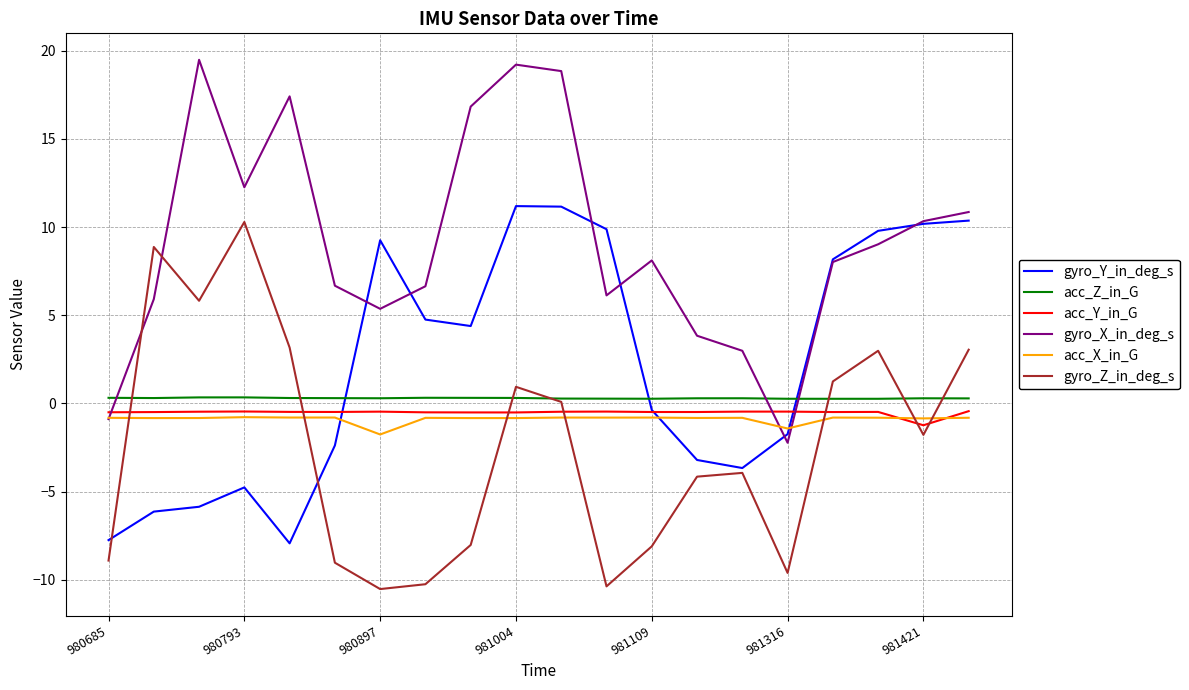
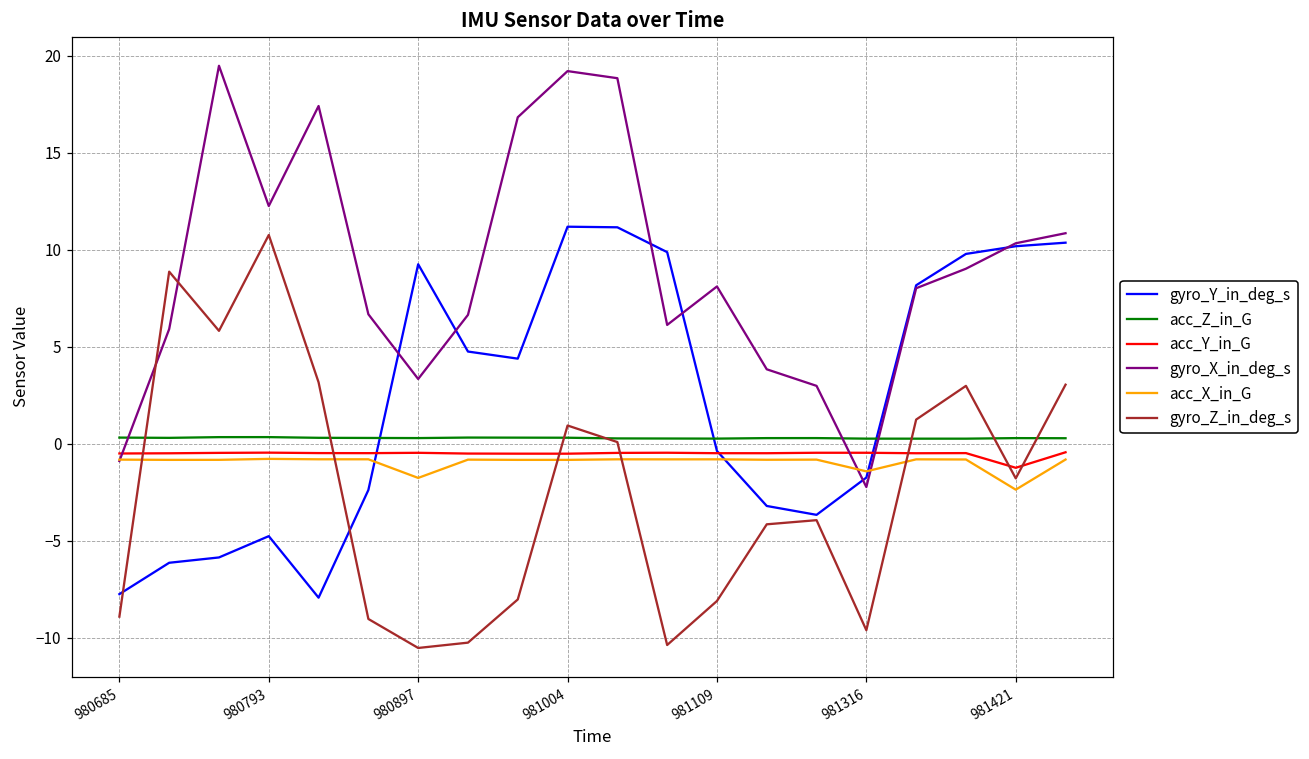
  {
    "gyro_Y_in_deg_s": {
      "980685": -7.7,
      "980793": -4.8,
      "980897": 9.3,
      "981004": 11.2,
      "981316": -1.7,
      "981421": 10.2
    },
    "acc_Z_in_G": {
      "980685": 0.3,
      "980793": 0.3,
      "980897": 0.3,
      "981004": 0.3,
      "981109": 0.3,
      "981316": 0.3,
      "981421": 0.3
    },
    "acc_Y_in_G": {
      "980685": -0.5,
      "980793": -0.5,
      "980897": -0.5,
      "981004": -0.5,
      "981316": -0.5,
      "981421": -1.2
    },
    "gyro_X_in_deg_s": {
      "980793": 12.3,
-     "980897": 5.4,
+     "980897": 3.3,
      "981004": 19.2,
      "981109": 8.1,
      "981316": -2.2,
      "981421": 10.3
    },
    "acc_X_in_G": {
      "980793": -0.8,
      "980897": -1.8,
      "981004": -0.8,
      "981109": -0.8,
      "981316": -1.4,
-     "981421": -0.8
+     "981421": -2.4
    },
    "gyro_Z_in_deg_s": {
      "980685": -8.9,
-     "980793": 10.3,
+     "980793": 10.8,
      "980897": -10.5,
      "981004": 0.9,
      "981109": -8.1,
      "981316": -9.6,
      "981421": -1.8
    }
  }
